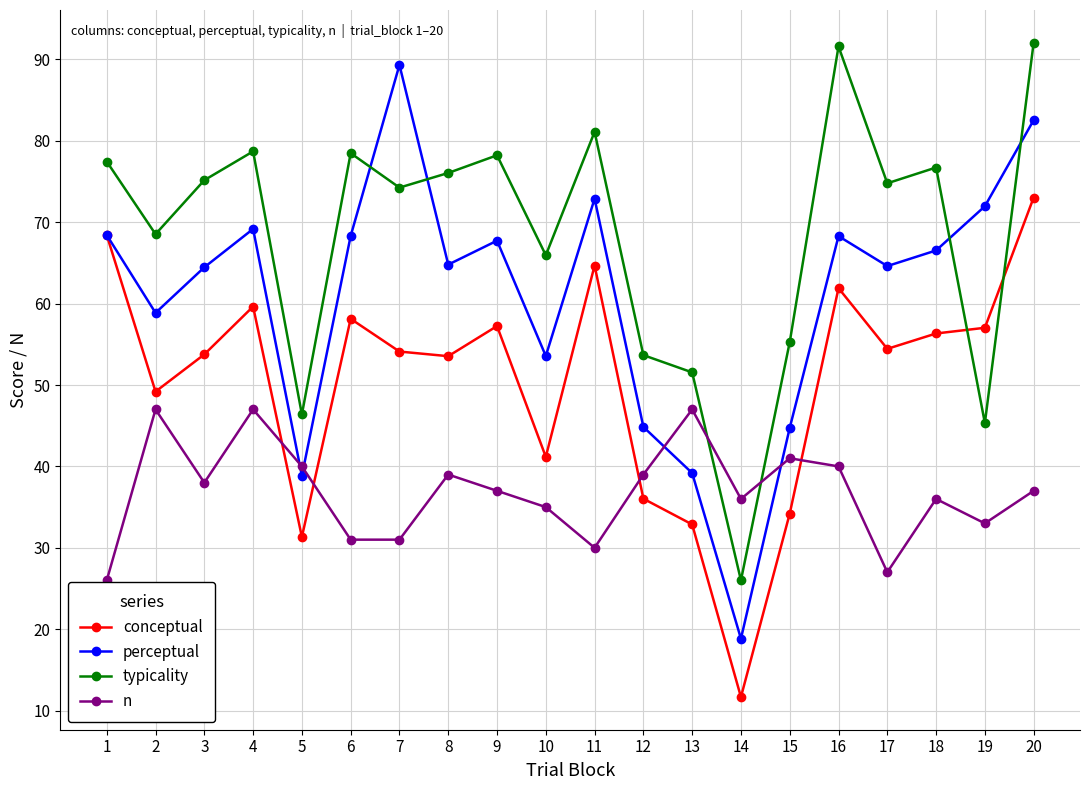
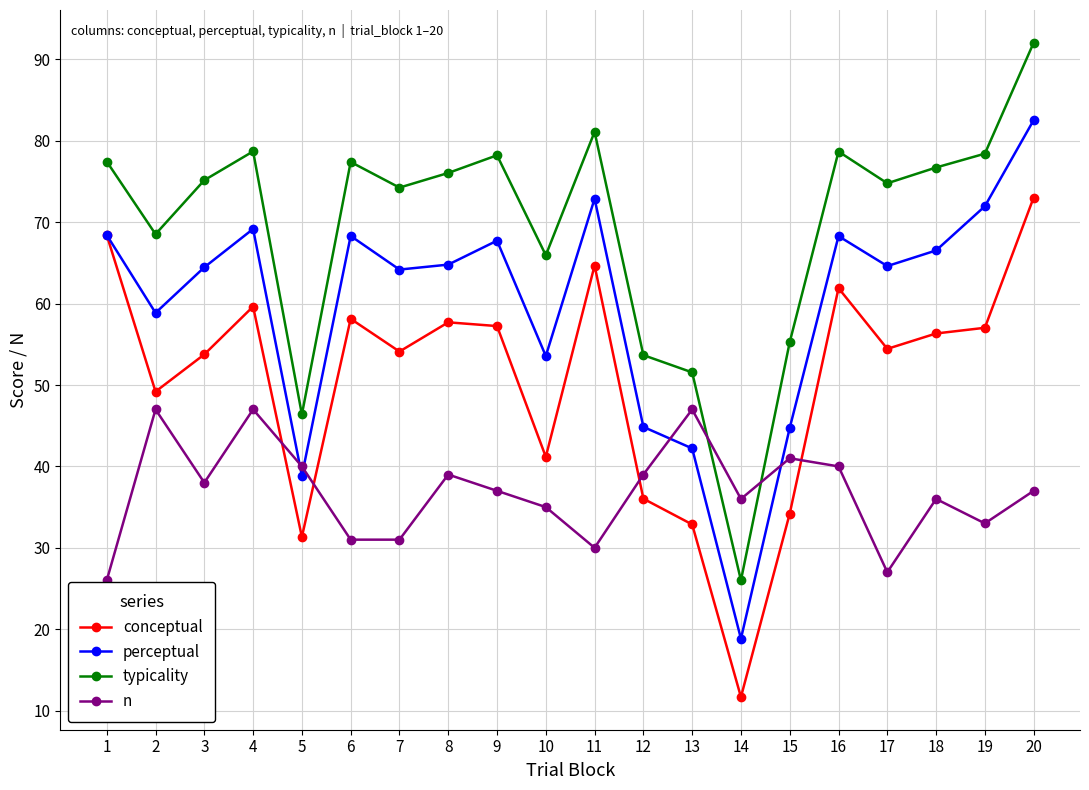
  {
    "conceptual": {
      "2": 49,
      "3": 54,
      "4": 60,
      "5": 31,
      "6": 58,
      "7": 54,
-     "8": 54,
+     "8": 58,
      "9": 57,
      "10": 41,
      "11": 65,
      "12": 36,
      "13": 33,
      "14": 12,
      "15": 34,
      "16": 62,
      "17": 54,
      "18": 56,
      "19": 57,
      "20": 73
    },
    "perceptual": {
      "2": 59,
      "3": 64,
      "4": 69,
      "5": 39,
      "6": 68,
-     "7": 89,
+     "7": 64,
      "8": 65,
      "9": 68,
      "10": 54,
      "11": 73,
      "12": 45,
-     "13": 39,
+     "13": 42,
      "14": 19,
      "15": 45,
      "16": 68,
      "17": 65,
      "18": 67,
      "19": 72,
      "20": 83
    },
    "typicality": {
      "1": 77,
      "2": 69,
      "3": 75,
      "4": 79,
      "5": 46,
-     "6": 78,
+     "6": 77,
      "7": 74,
      "8": 76,
      "9": 78,
      "10": 66,
      "11": 81,
      "12": 54,
      "13": 52,
      "14": 26,
      "15": 55,
-     "16": 92,
+     "16": 79,
      "17": 75,
      "18": 77,
-     "19": 45,
+     "19": 78,
      "20": 92
    },
    "n": {
      "1": 26,
      "2": 47,
      "3": 38,
      "4": 47,
      "5": 40,
      "6": 31,
      "7": 31,
      "8": 39,
      "9": 37,
      "10": 35,
      "11": 30,
      "12": 39,
      "13": 47,
      "14": 36,
      "15": 41,
      "16": 40,
      "17": 27,
      "18": 36,
      "19": 33,
      "20": 37
    }
  }
